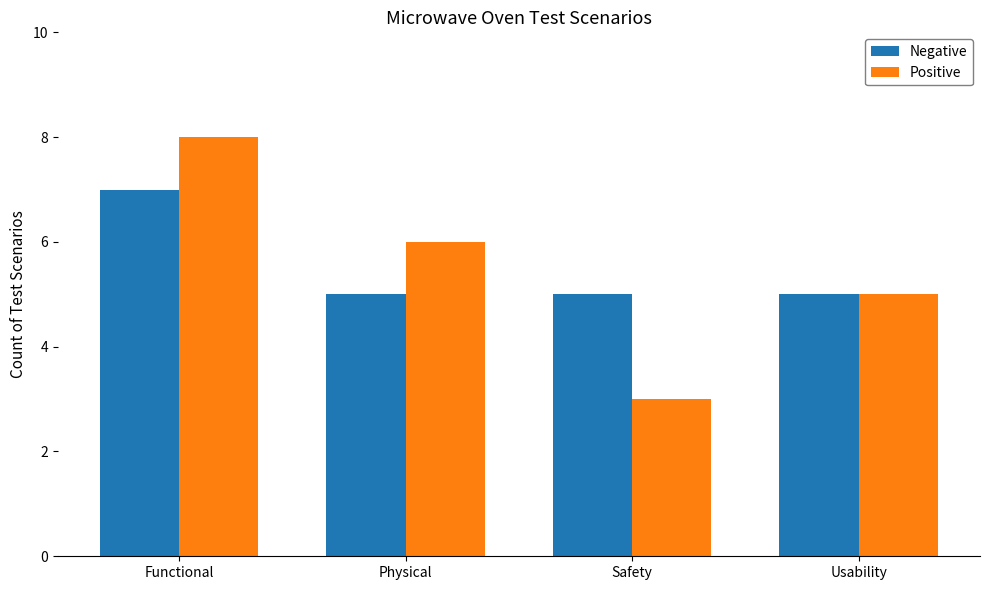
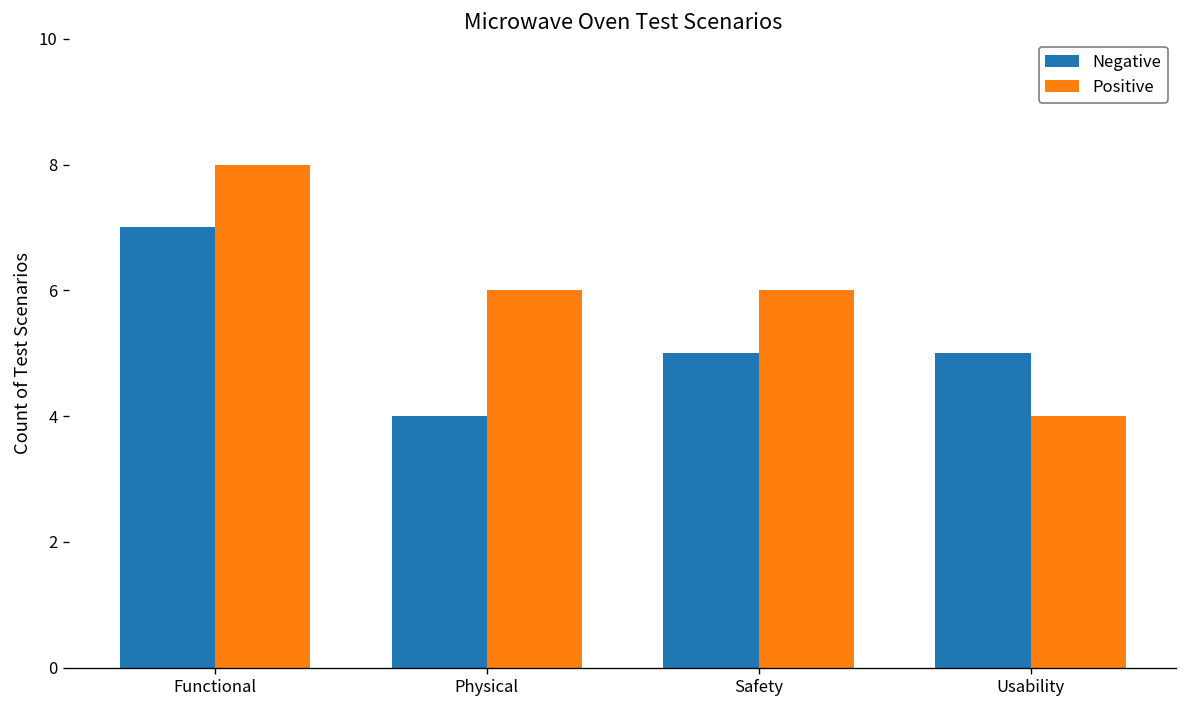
  {
    "Negative": {
      "Functional": 7,
-     "Physical": 5,
+     "Physical": 4,
      "Safety": 5,
      "Usability": 5
    },
    "Positive": {
      "Functional": 8,
      "Physical": 6,
-     "Safety": 3,
-     "Usability": 5
+     "Safety": 6,
+     "Usability": 4
    }
  }
